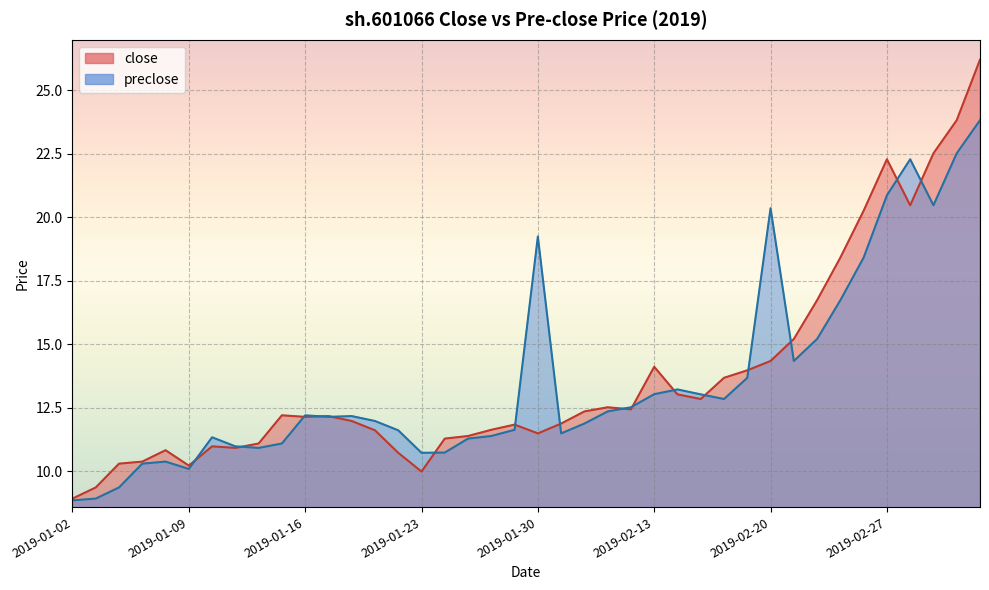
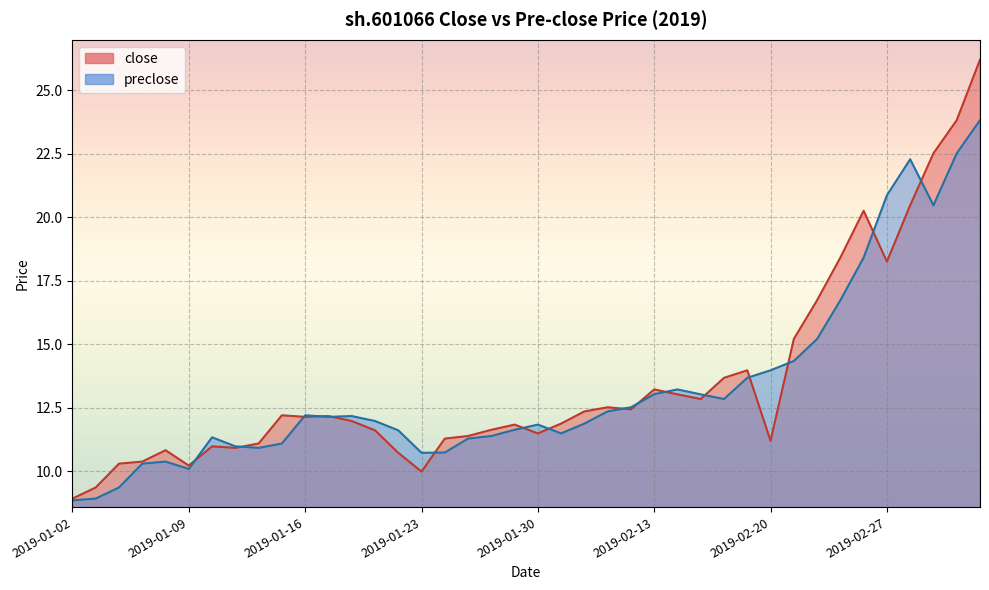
  {
    "close": {
      "2019-01-09": 10.2,
      "2019-01-23": 10.0,
      "2019-01-30": 11.5,
-     "2019-02-13": 14.1,
-     "2019-02-20": 14.3,
-     "2019-02-27": 22.3
+     "2019-02-13": 13.2,
+     "2019-02-20": 11.2,
+     "2019-02-27": 18.3
    },
    "preclose": {
      "2019-01-09": 10.1,
      "2019-01-23": 10.7,
-     "2019-01-30": 19.2,
+     "2019-01-30": 11.8,
      "2019-02-13": 13.0,
-     "2019-02-20": 20.4,
+     "2019-02-20": 14.0,
      "2019-02-27": 20.9
    }
  }
